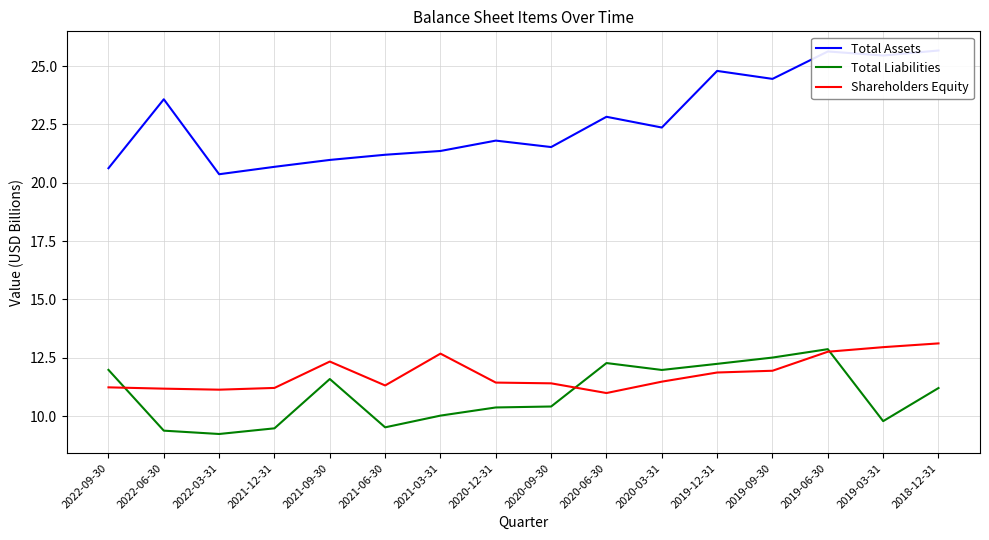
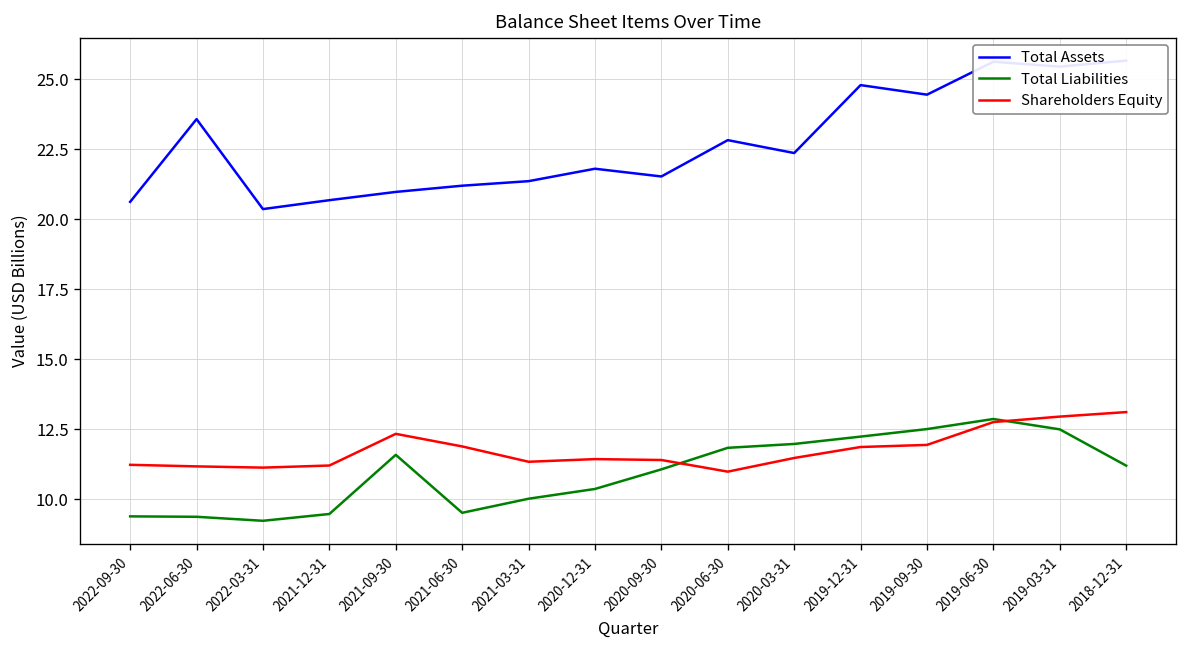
  {
    "Total Assets": {
      "2022-09-30": 20.6,
      "2022-06-30": 23.6,
      "2022-03-31": 20.4,
      "2021-12-31": 20.7,
      "2021-09-30": 21.0,
      "2021-06-30": 21.2,
      "2021-03-31": 21.4,
      "2020-12-31": 21.8,
      "2020-09-30": 21.5,
      "2020-06-30": 22.8,
      "2020-03-31": 22.4,
      "2019-12-31": 24.8,
      "2019-09-30": 24.4
    },
    "Total Liabilities": {
-     "2022-09-30": 12.0,
+     "2022-09-30": 9.4,
      "2022-06-30": 9.4,
      "2022-03-31": 9.2,
      "2021-12-31": 9.5,
      "2021-09-30": 11.6,
      "2021-06-30": 9.5,
      "2021-03-31": 10.0,
      "2020-12-31": 10.4,
-     "2020-09-30": 10.4,
-     "2020-06-30": 12.3,
+     "2020-09-30": 11.1,
+     "2020-06-30": 11.8,
      "2020-03-31": 12.0,
      "2019-12-31": 12.2,
      "2019-09-30": 12.5,
-     "2019-03-31": 9.8,
+     "2019-03-31": 12.5,
      "2018-12-31": 11.2
    },
    "Shareholders Equity": {
      "2022-09-30": 11.2,
      "2022-06-30": 11.2,
      "2022-03-31": 11.1,
      "2021-12-31": 11.2,
      "2021-09-30": 12.3,
-     "2021-06-30": 11.3,
-     "2021-03-31": 12.7,
+     "2021-06-30": 11.9,
+     "2021-03-31": 11.3,
      "2020-12-31": 11.4,
      "2020-09-30": 11.4,
      "2020-06-30": 11.0,
      "2020-03-31": 11.5,
      "2019-12-31": 11.9,
      "2019-09-30": 11.9,
      "2019-03-31": 13.0,
      "2018-12-31": 13.1
    }
  }
